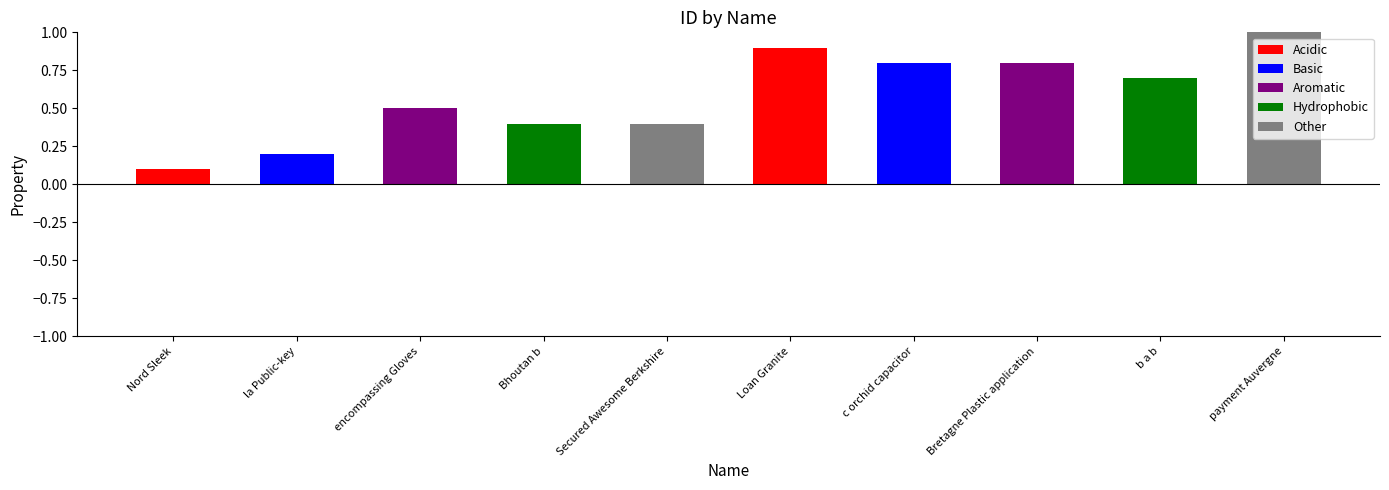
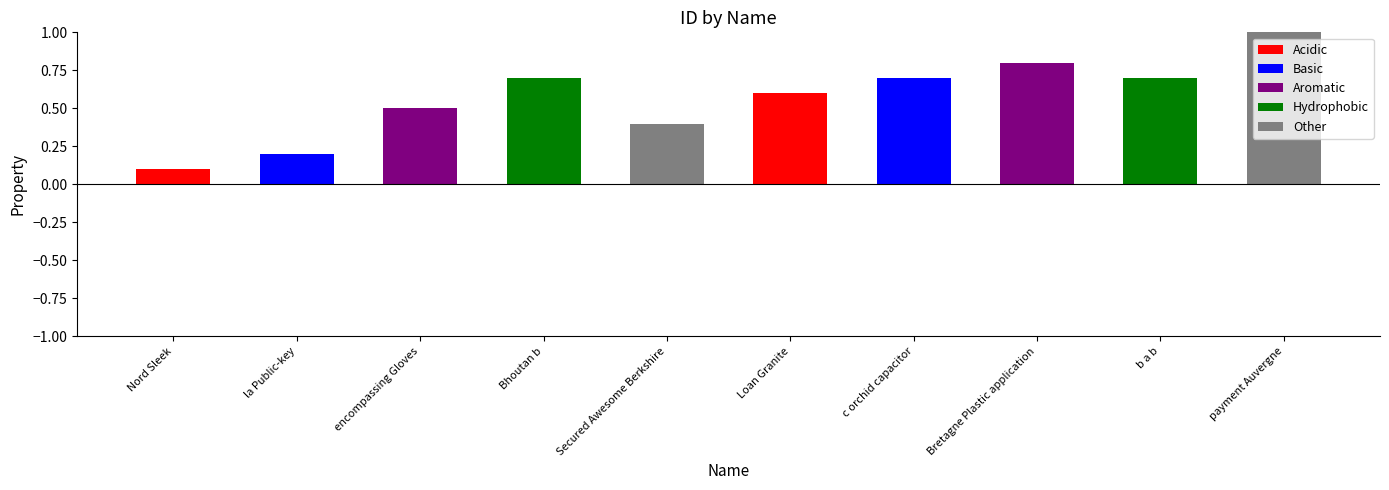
  {
    "Nord Sleek": 0.10,
    "la Public-key": 0.20,
    "encompassing Gloves": 0.50,
-   "Bhoutan b": 0.40,
+   "Bhoutan b": 0.70,
    "Secured Awesome Berkshire": 0.40,
-   "Loan Granite": 0.90,
-   "c orchid capacitor": 0.80,
+   "Loan Granite": 0.60,
+   "c orchid capacitor": 0.70,
    "Bretagne Plastic application": 0.80,
    "b a b": 0.70,
    "payment Auvergne": 1.00
  }
